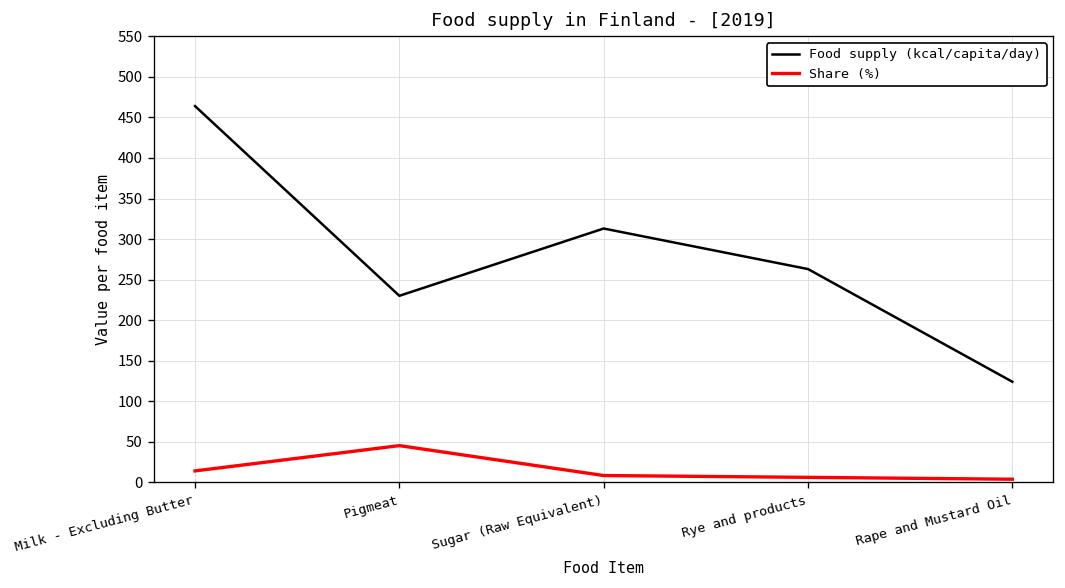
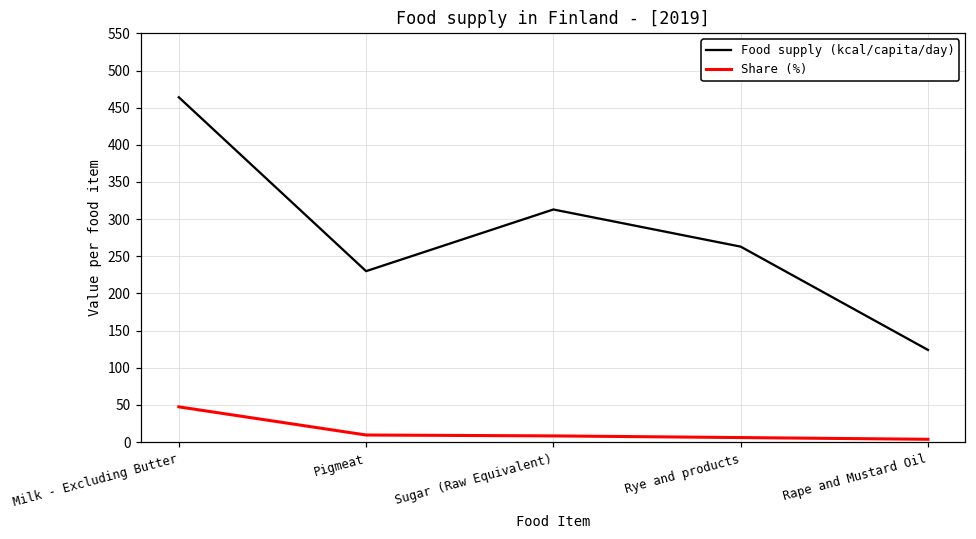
  {
    "Food supply (kcal/capita/day)": {
      "Milk - Excluding Butter": 460,
      "Pigmeat": 230,
      "Sugar (Raw Equivalent)": 310,
      "Rye and products": 260,
      "Rape and Mustard Oil": 120
    },
    "Share (%)": {
-     "Milk - Excluding Butter": 10,
-     "Pigmeat": 50,
+     "Milk - Excluding Butter": 50,
+     "Pigmeat": 10,
      "Sugar (Raw Equivalent)": 10,
      "Rye and products": 10,
      "Rape and Mustard Oil": 0
    }
  }
